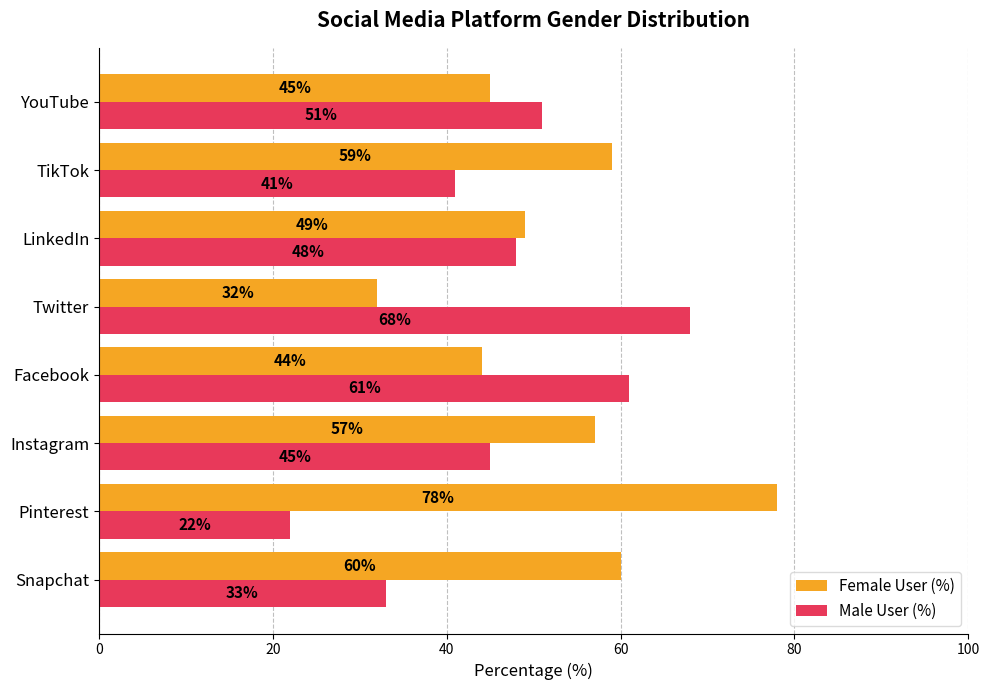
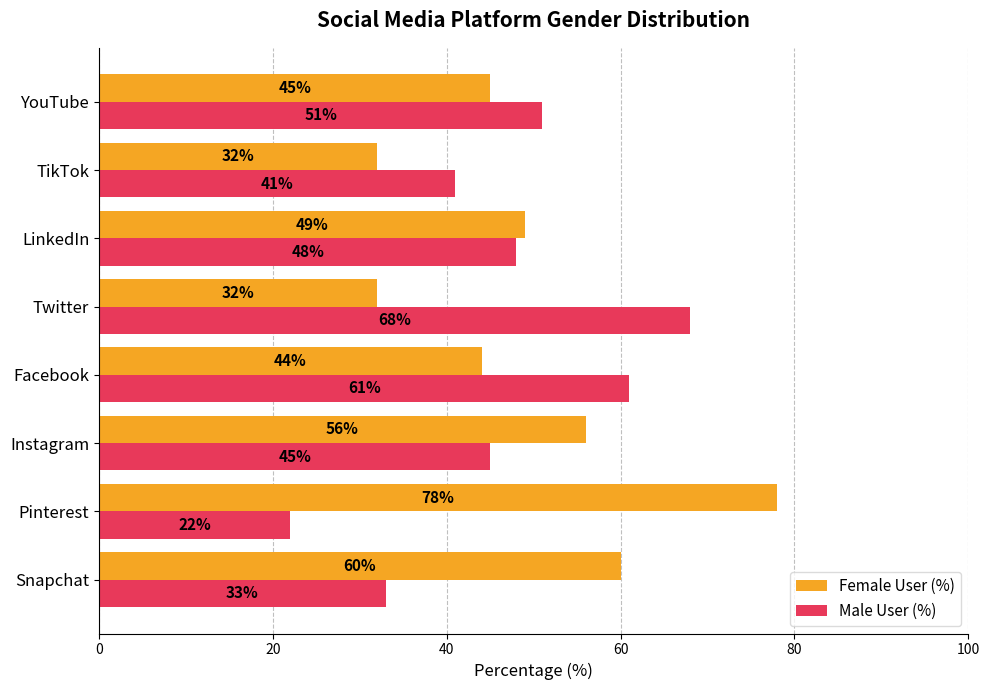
  {
    "Female User (%)": {
      "YouTube": "45%",
-     "TikTok": "59%",
+     "TikTok": "32%",
      "LinkedIn": "49%",
      "Twitter": "32%",
      "Facebook": "44%",
-     "Instagram": "57%",
+     "Instagram": "56%",
      "Pinterest": "78%",
      "Snapchat": "60%"
    },
    "Male User (%)": {
      "YouTube": "51%",
      "TikTok": "41%",
      "LinkedIn": "48%",
      "Twitter": "68%",
      "Facebook": "61%",
      "Instagram": "45%",
      "Pinterest": "22%",
      "Snapchat": "33%"
    }
  }
